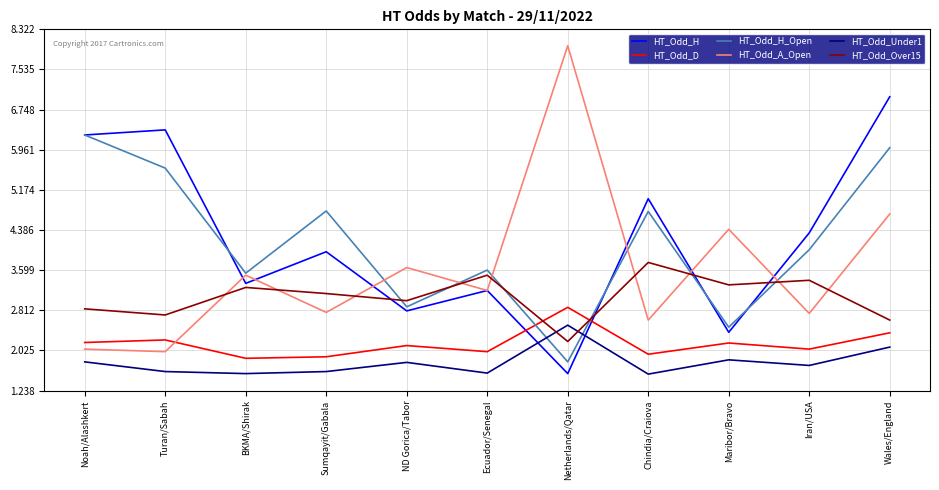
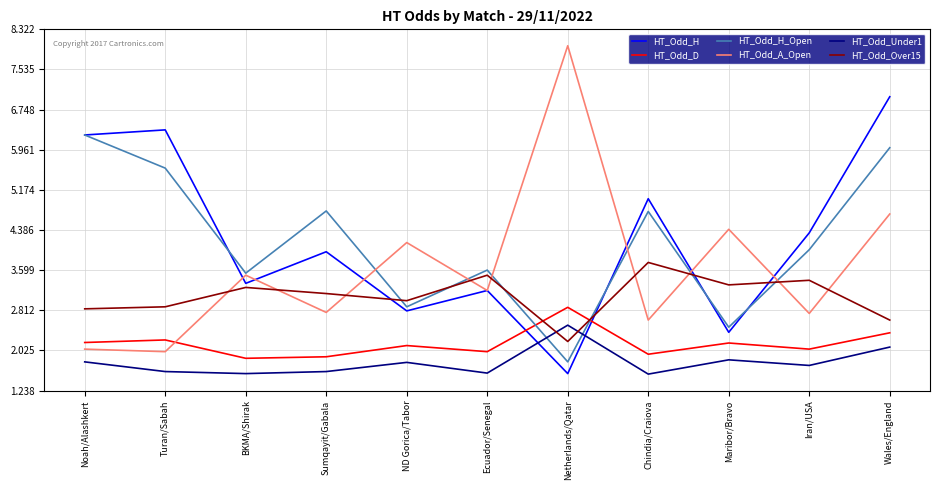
  {
    "HT_Odd_H": {
      "Turan/Sabah": 6.4,
      "BKMA/Shirak": 3.3,
      "Sumqayit/Gabala": 4.0,
      "ND Gorica/Tabor": 2.8,
      "Netherlands/Qatar": 1.6,
      "Chindia/Craiova": 5.0,
      "Maribor/Bravo": 2.4,
      "Iran/USA": 4.3,
      "Wales/England": 7.0
    },
    "HT_Odd_D": {
      "Noah/Alashkert": 2.2,
      "Turan/Sabah": 2.2,
      "BKMA/Shirak": 1.9,
      "Sumqayit/Gabala": 1.9,
      "ND Gorica/Tabor": 2.1,
      "Ecuador/Senegal": 2.0,
      "Netherlands/Qatar": 2.9,
      "Chindia/Craiova": 2.0,
      "Maribor/Bravo": 2.2,
      "Iran/USA": 2.1,
      "Wales/England": 2.4
    },
    "HT_Odd_H_Open": {
      "Turan/Sabah": 5.6,
      "Sumqayit/Gabala": 4.8,
      "ND Gorica/Tabor": 2.9,
      "Ecuador/Senegal": 3.6,
      "Netherlands/Qatar": 1.8,
      "Chindia/Craiova": 4.8,
      "Maribor/Bravo": 2.5,
      "Iran/USA": 4.0,
      "Wales/England": 6.0
    },
    "HT_Odd_A_Open": {
      "Noah/Alashkert": 2.1,
      "Turan/Sabah": 2.0,
      "Sumqayit/Gabala": 2.8,
-     "ND Gorica/Tabor": 3.7,
+     "ND Gorica/Tabor": 4.1,
      "Netherlands/Qatar": 8.0,
      "Chindia/Craiova": 2.6,
      "Maribor/Bravo": 4.4,
      "Iran/USA": 2.8,
      "Wales/England": 4.7
    },
    "HT_Odd_Under1": {
      "Noah/Alashkert": 1.8,
      "Turan/Sabah": 1.6,
      "BKMA/Shirak": 1.6,
      "Sumqayit/Gabala": 1.6,
      "ND Gorica/Tabor": 1.8,
      "Ecuador/Senegal": 1.6,
      "Netherlands/Qatar": 2.5,
      "Chindia/Craiova": 1.6,
      "Maribor/Bravo": 1.8,
      "Iran/USA": 1.7,
      "Wales/England": 2.1
    },
    "HT_Odd_Over15": {
      "Noah/Alashkert": 2.8,
-     "Turan/Sabah": 2.7,
+     "Turan/Sabah": 2.9,
      "BKMA/Shirak": 3.3,
      "Sumqayit/Gabala": 3.1,
      "ND Gorica/Tabor": 3.0,
      "Ecuador/Senegal": 3.5,
      "Netherlands/Qatar": 2.2,
      "Chindia/Craiova": 3.8,
      "Maribor/Bravo": 3.3,
      "Iran/USA": 3.4,
      "Wales/England": 2.6
    }
  }
